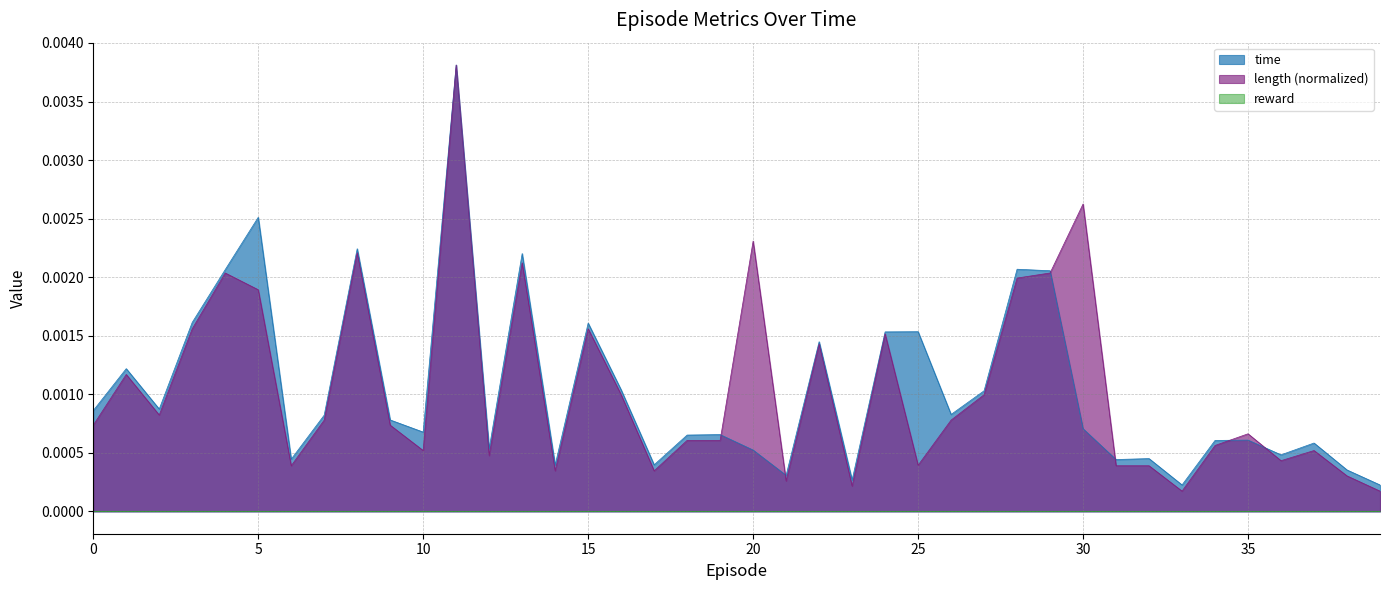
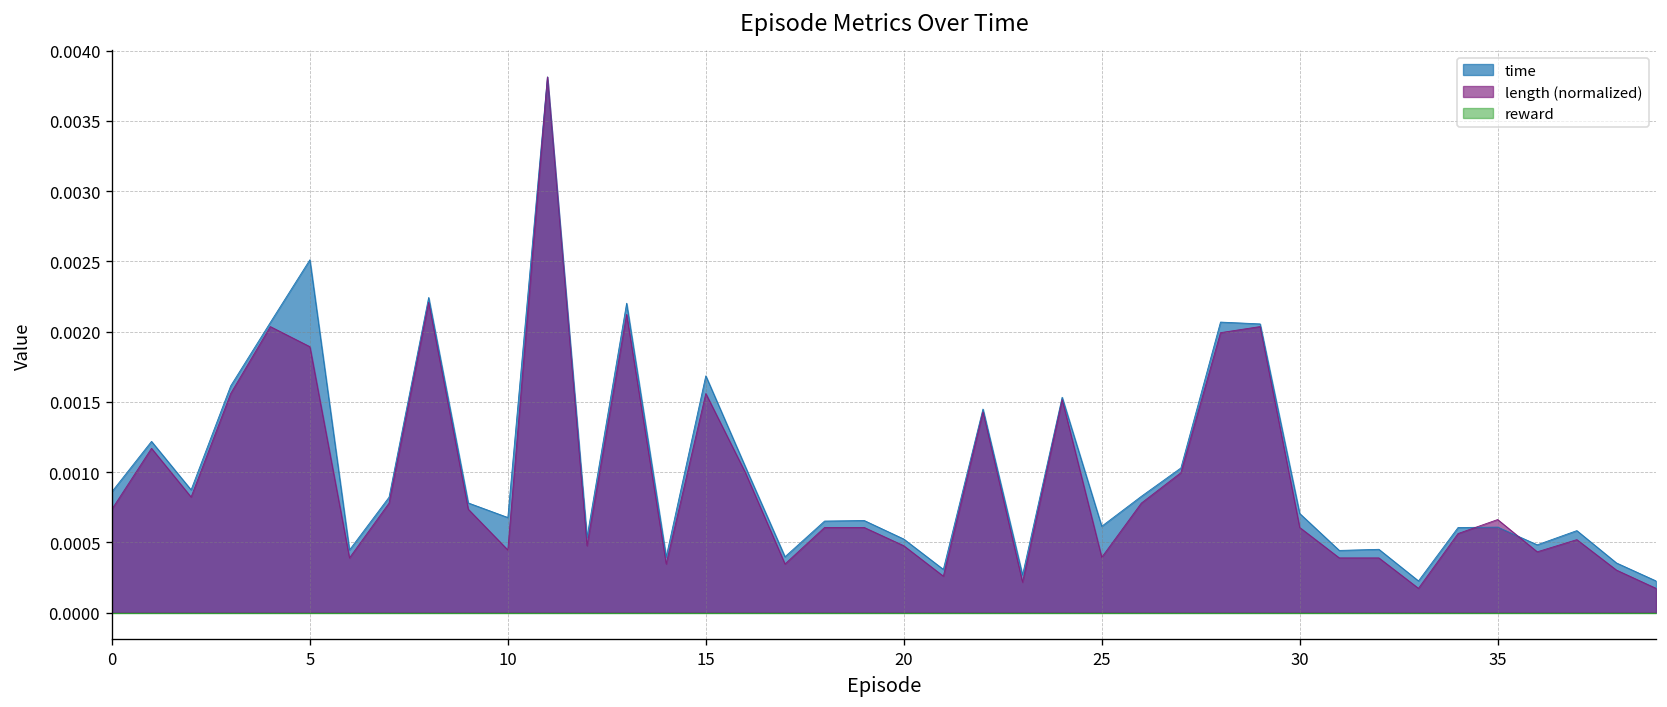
  {
    "time": {
      "0": 0.00086,
      "5": 0.00251,
      "10": 0.00068,
-     "15": 0.00161,
+     "15": 0.00169,
      "20": 0.00052,
-     "25": 0.00153,
+     "25": 0.00061,
      "30": 0.00071,
      "35": 0.00061
    },
    "length (normalized)": {
      "0": 0.00074,
      "5": 0.00189,
-     "10": 0.00052,
+     "10": 0.00045,
      "15": 0.00156,
-     "20": 0.00231,
+     "20": 0.00048,
      "25": 0.00039,
-     "30": 0.00263,
+     "30": 0.00061,
      "35": 0.00066
    },
    "reward": {
      "0": 0.00000,
      "5": 0.00000,
      "10": 0.00000,
      "15": 0.00000,
      "20": 0.00000,
      "25": 0.00000,
      "30": 0.00000,
      "35": 0.00000
    }
  }
